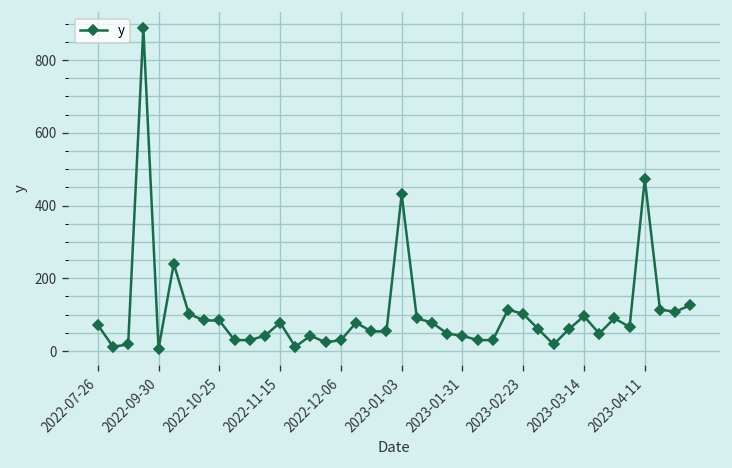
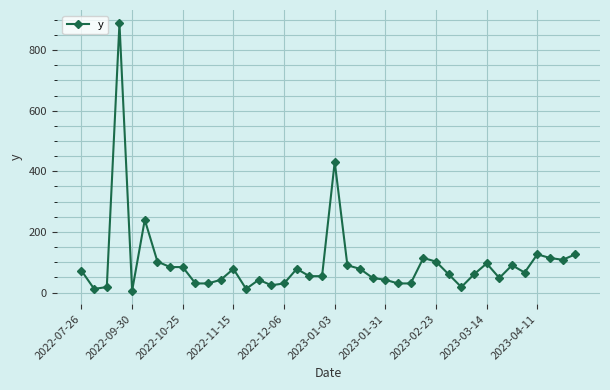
  {
    "2022-07-26": 70,
    "2022-09-30": 10,
    "2022-10-25": 80,
    "2022-11-15": 80,
    "2022-12-06": 30,
    "2023-01-03": 430,
    "2023-01-31": 40,
    "2023-02-23": 100,
    "2023-03-14": 100,
-   "2023-04-11": 470
+   "2023-04-11": 130
  }
